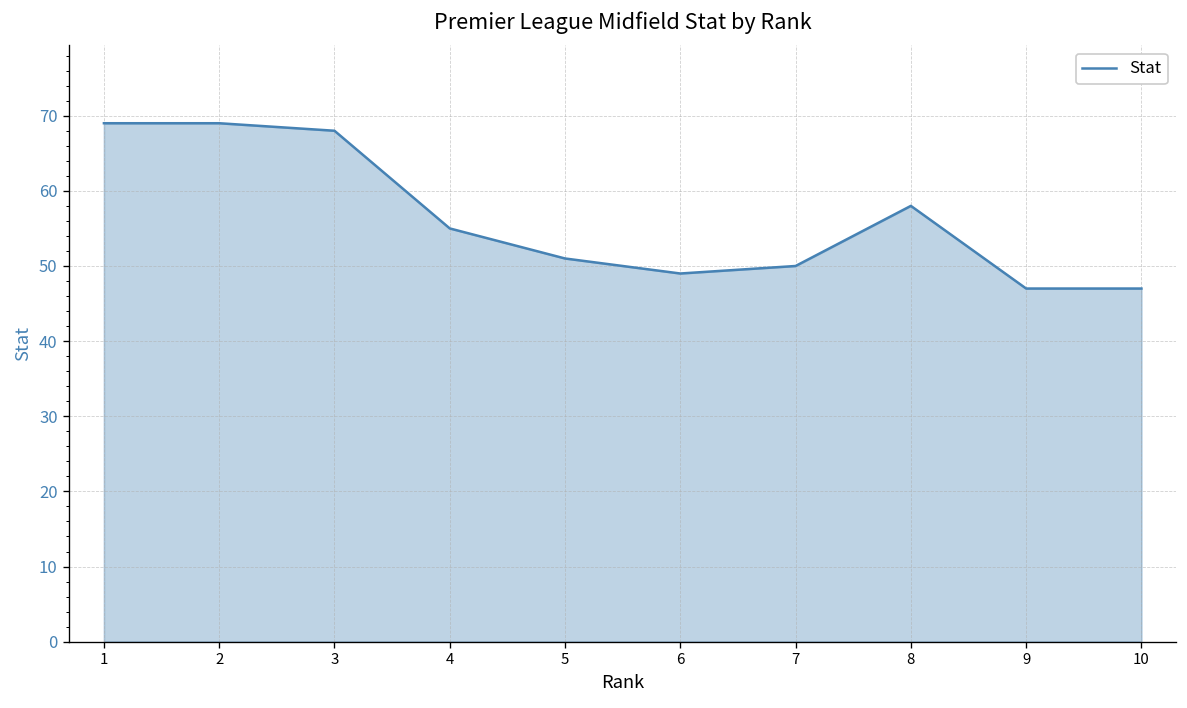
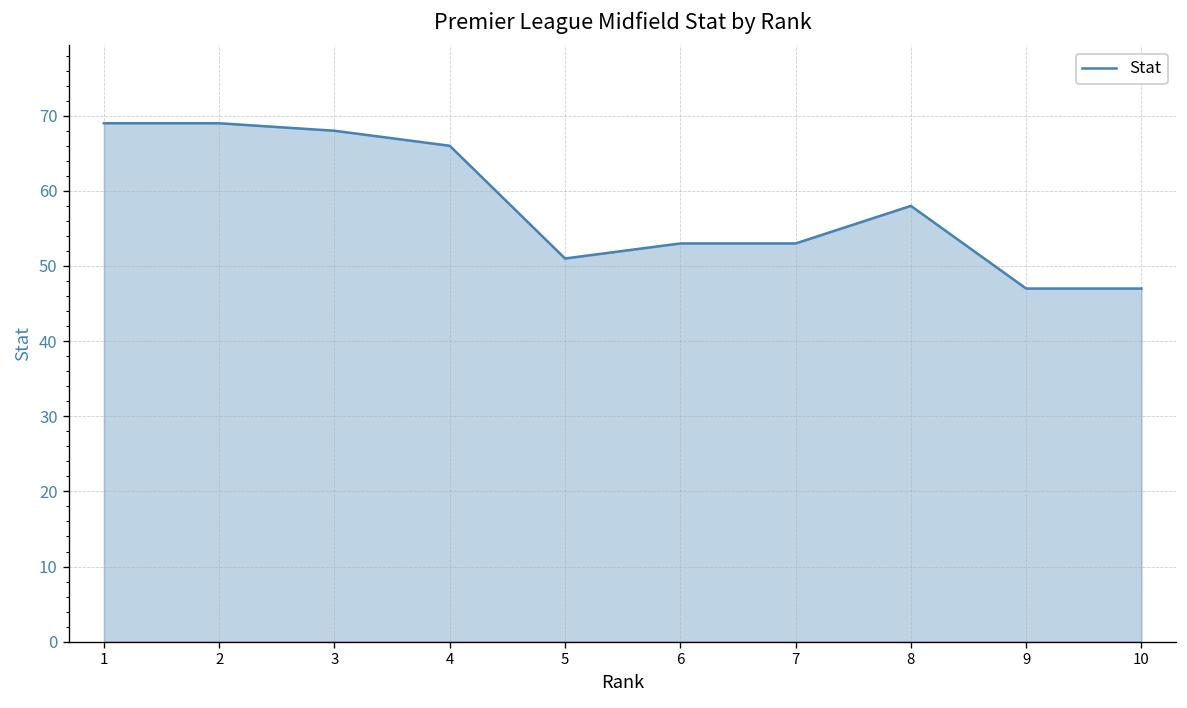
  {
    "1": 69,
    "2": 69,
    "3": 68,
-   "4": 55,
+   "4": 66,
    "5": 51,
-   "6": 49,
-   "7": 50,
+   "6": 53,
+   "7": 53,
    "8": 58,
    "9": 47,
    "10": 47
  }
